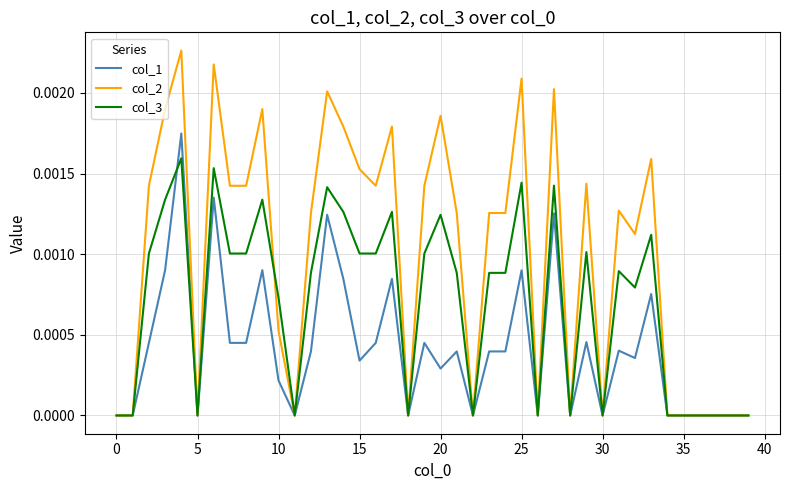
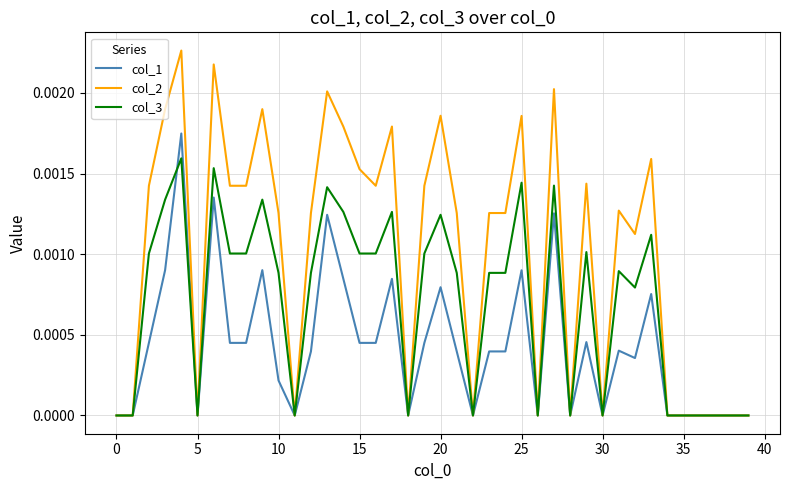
  {
    "col_1": {
      "10": 0.00022,
-     "15": 0.00034,
-     "20": 0.00029,
+     "15": 0.00045,
+     "20": 0.00080,
      "25": 0.00090
    },
    "col_2": {
-     "10": 0.00052,
+     "10": 0.00126,
      "15": 0.00153,
      "20": 0.00186,
-     "25": 0.00209
+     "25": 0.00186
    },
    "col_3": {
-     "10": 0.00073,
+     "10": 0.00088,
      "15": 0.00100,
      "20": 0.00124,
      "25": 0.00144
    }
  }
